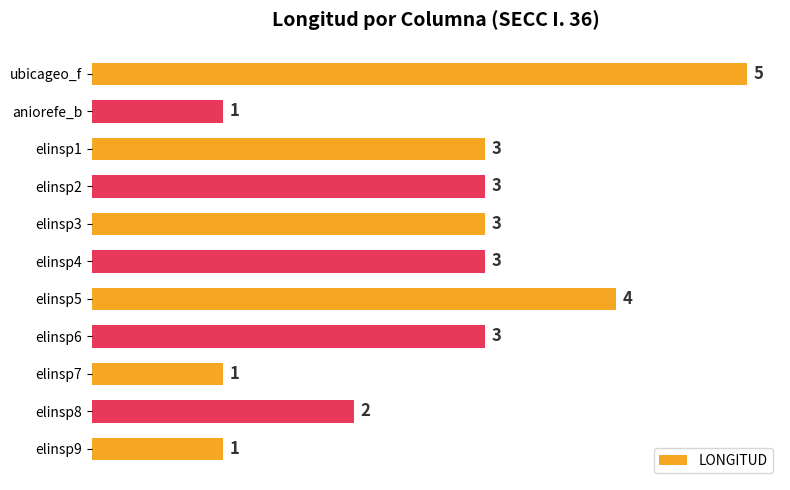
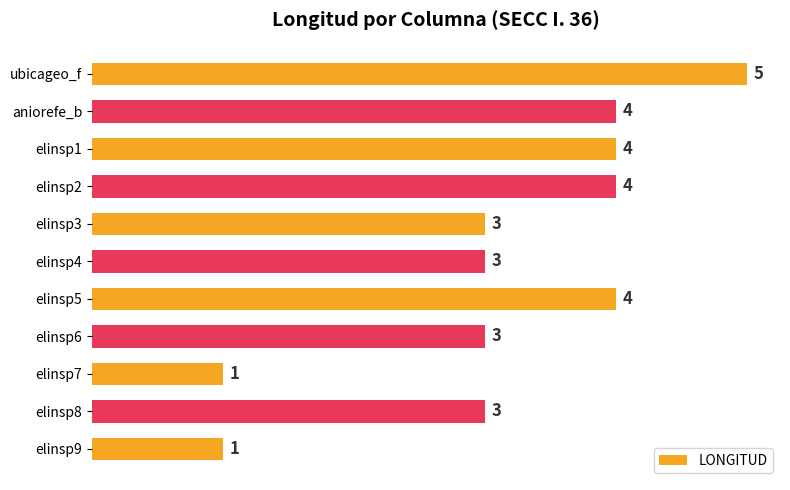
  {
    "ubicageo_f": 5,
-   "aniorefe_b": 1,
-   "elinsp1": 3,
-   "elinsp2": 3,
+   "aniorefe_b": 4,
+   "elinsp1": 4,
+   "elinsp2": 4,
    "elinsp3": 3,
    "elinsp4": 3,
    "elinsp5": 4,
    "elinsp6": 3,
    "elinsp7": 1,
-   "elinsp8": 2,
+   "elinsp8": 3,
    "elinsp9": 1
  }
